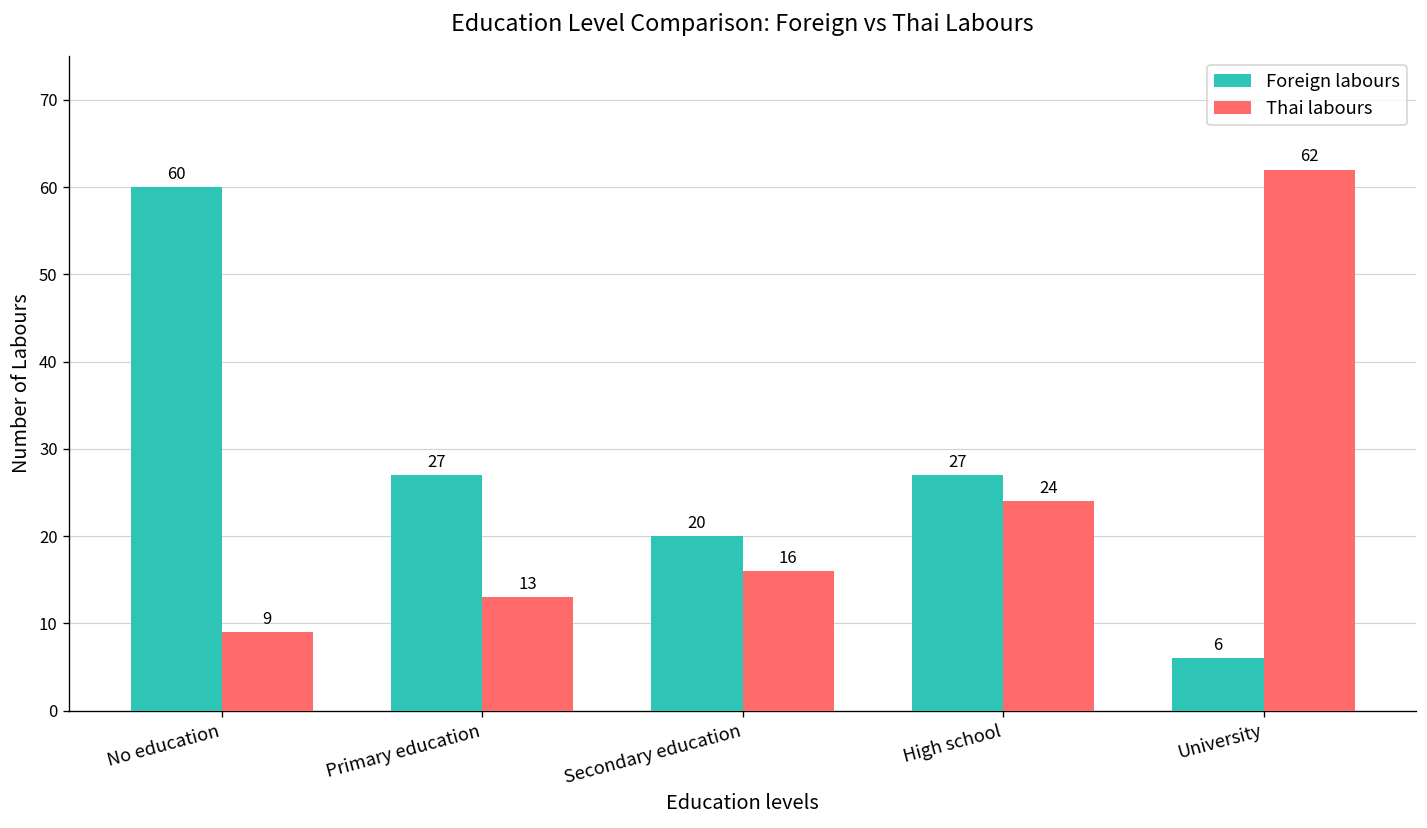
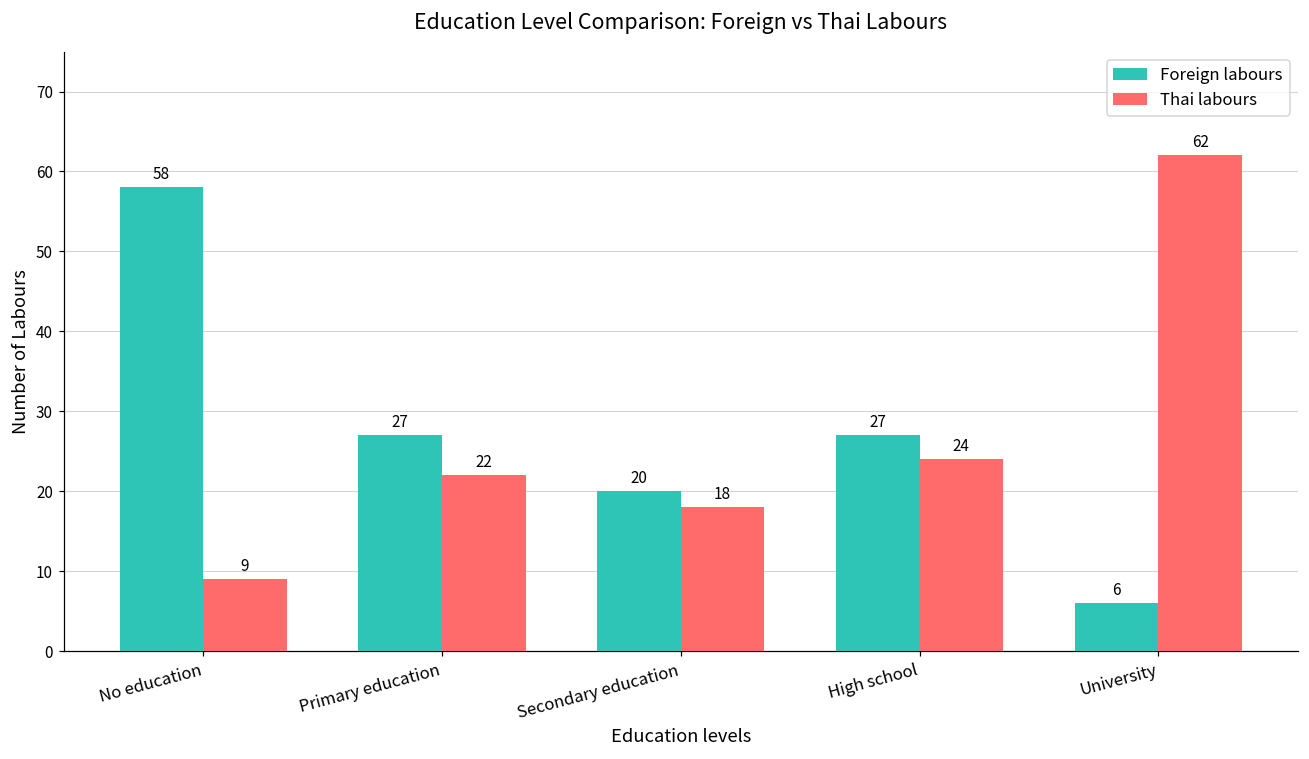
  {
    "Foreign labours": {
-     "No education": 60,
+     "No education": 58,
      "Primary education": 27,
      "Secondary education": 20,
      "High school": 27,
      "University": 6
    },
    "Thai labours": {
      "No education": 9,
-     "Primary education": 13,
-     "Secondary education": 16,
+     "Primary education": 22,
+     "Secondary education": 18,
      "High school": 24,
      "University": 62
    }
  }
